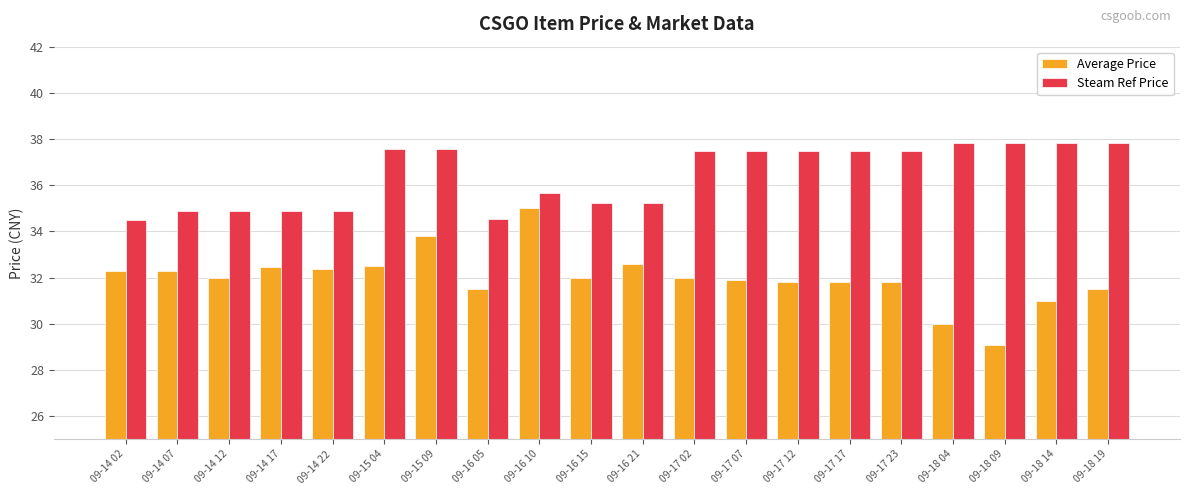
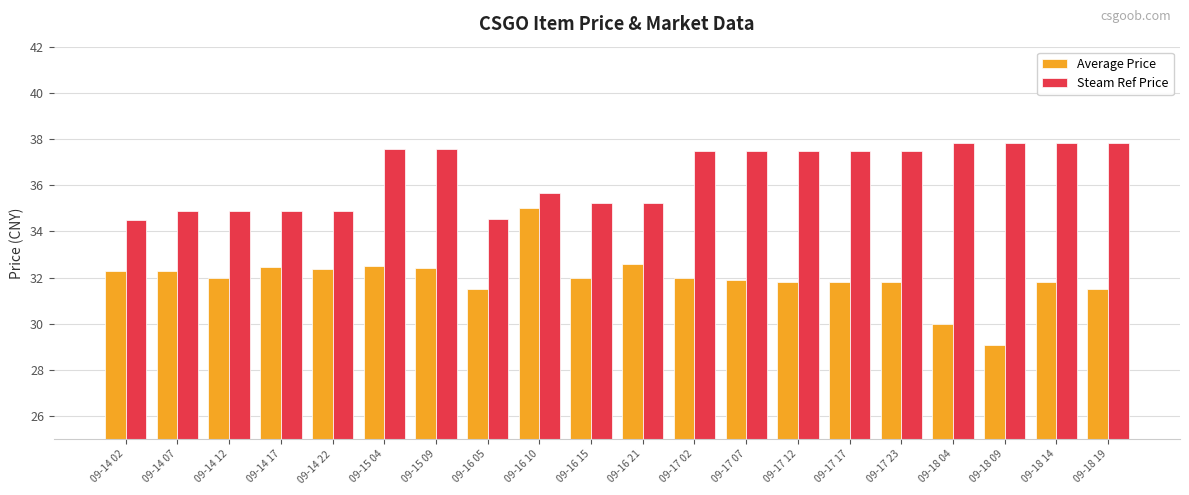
  {
    "Average Price": {
      "09-14 02": 32.3,
      "09-14 07": 32.3,
      "09-14 12": 32.0,
      "09-14 17": 32.5,
      "09-14 22": 32.4,
      "09-15 04": 32.5,
-     "09-15 09": 33.8,
+     "09-15 09": 32.4,
      "09-16 05": 31.5,
      "09-16 10": 35.0,
      "09-16 15": 32.0,
      "09-16 21": 32.6,
      "09-17 02": 32.0,
      "09-17 07": 31.9,
      "09-17 12": 31.8,
      "09-17 17": 31.8,
      "09-17 23": 31.8,
      "09-18 04": 30.0,
      "09-18 09": 29.1,
-     "09-18 14": 31.0,
+     "09-18 14": 31.8,
      "09-18 19": 31.5
    },
    "Steam Ref Price": {
      "09-14 02": 34.5,
      "09-14 07": 34.9,
      "09-14 12": 34.9,
      "09-14 17": 34.9,
      "09-14 22": 34.9,
      "09-15 04": 37.6,
      "09-15 09": 37.6,
      "09-16 05": 34.5,
      "09-16 10": 35.7,
      "09-16 15": 35.2,
      "09-16 21": 35.2,
      "09-17 02": 37.5,
      "09-17 07": 37.5,
      "09-17 12": 37.5,
      "09-17 17": 37.5,
      "09-17 23": 37.5,
      "09-18 04": 37.8,
      "09-18 09": 37.8,
      "09-18 14": 37.8,
      "09-18 19": 37.8
    }
  }
